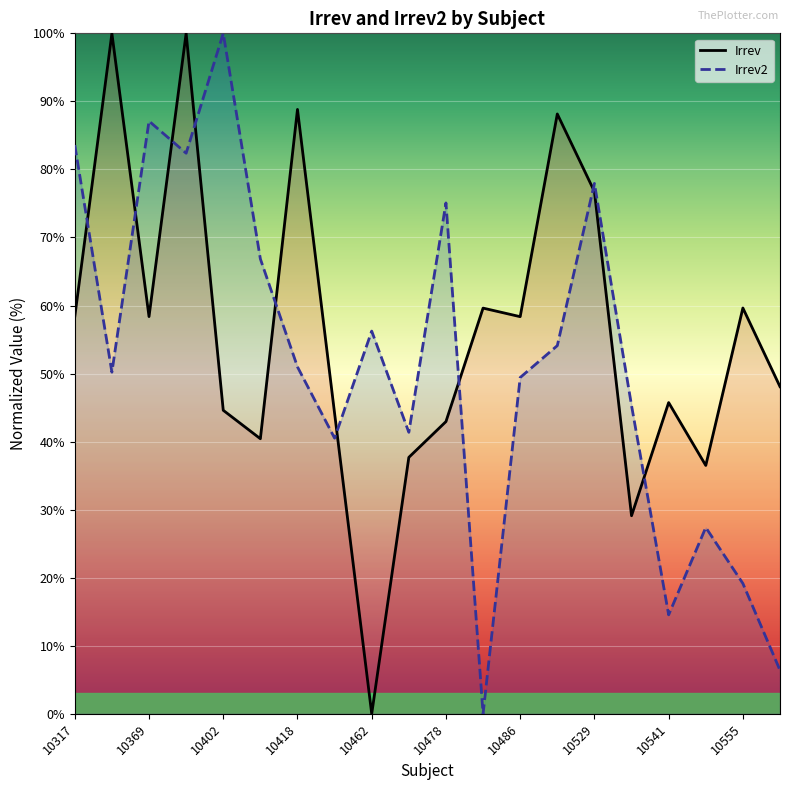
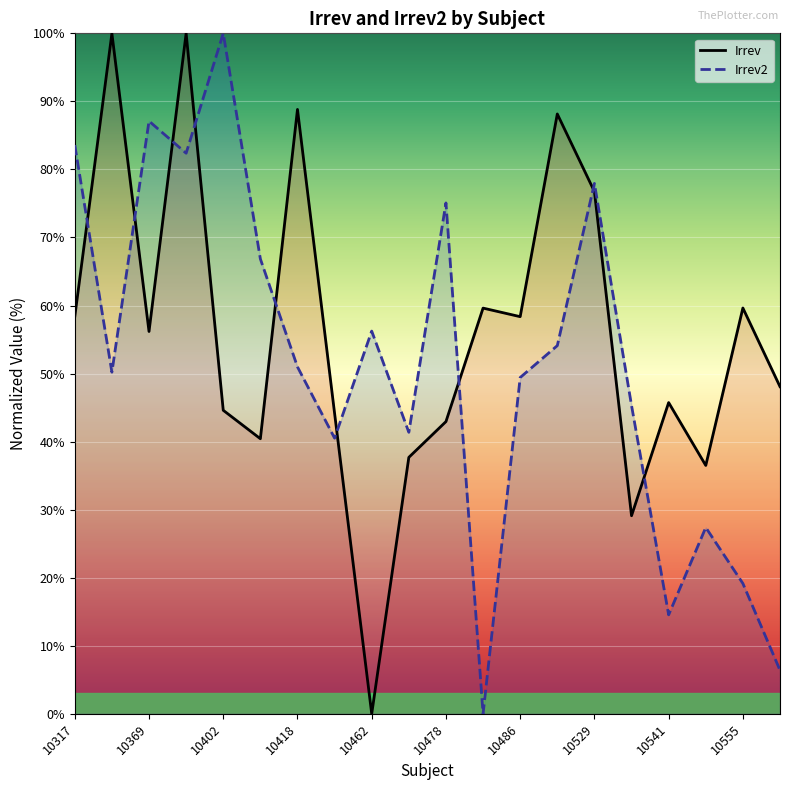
  {
    "Irrev": {
      "10317": "58%",
-     "10369": "58%",
+     "10369": "56%",
      "10402": "45%",
      "10418": "89%",
      "10462": "0%",
      "10478": "43%",
      "10486": "58%",
      "10529": "77%",
      "10541": "46%",
      "10555": "60%"
    },
    "Irrev2": {
      "10317": "84%",
      "10369": "87%",
      "10402": "100%",
      "10418": "51%",
      "10462": "56%",
      "10478": "75%",
      "10486": "49%",
      "10529": "78%",
      "10541": "15%",
      "10555": "19%"
    }
  }
